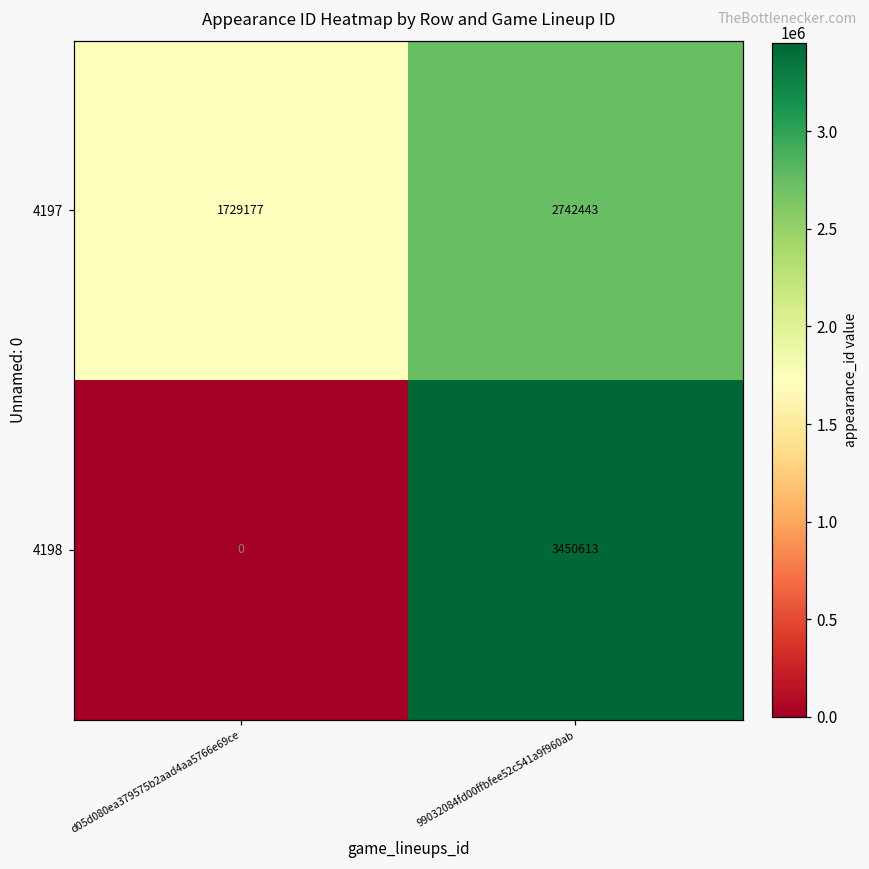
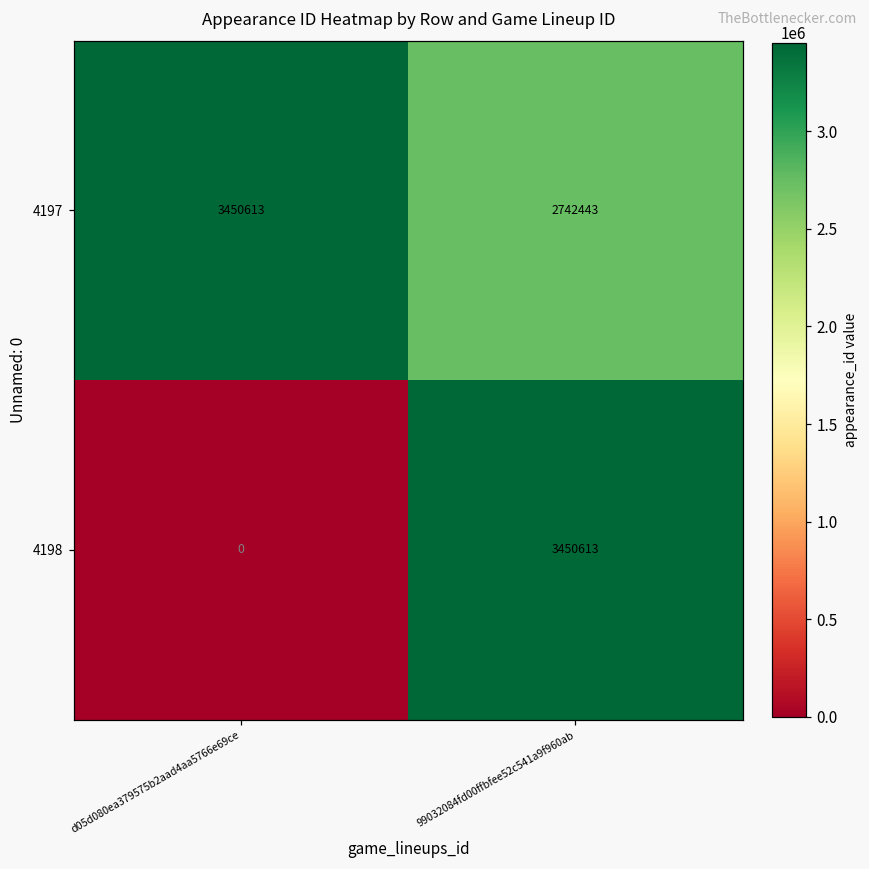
  {
    "4197": {
-     "d05d080ea379575b2aad4aa5766e69ce": 1729177,
+     "d05d080ea379575b2aad4aa5766e69ce": 3450613,
      "99032084fd00ffbfee52c541a9f960ab": 2742443
    },
    "4198": {
      "d05d080ea379575b2aad4aa5766e69ce": 0,
      "99032084fd00ffbfee52c541a9f960ab": 3450613
    }
  }
